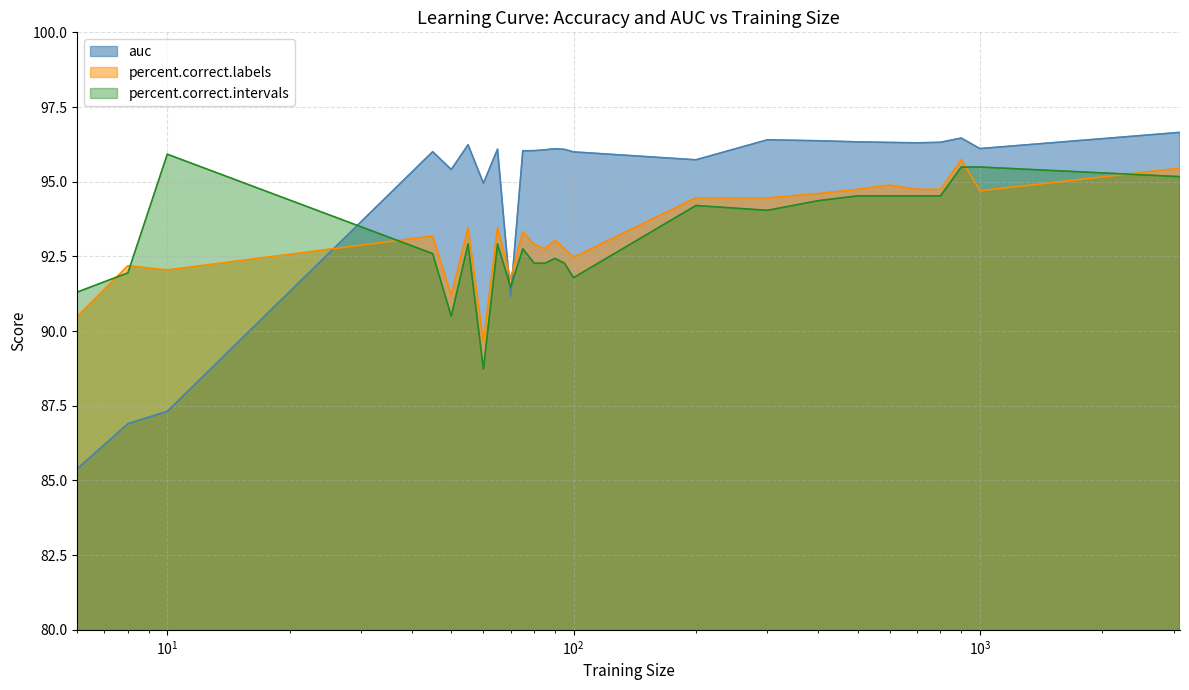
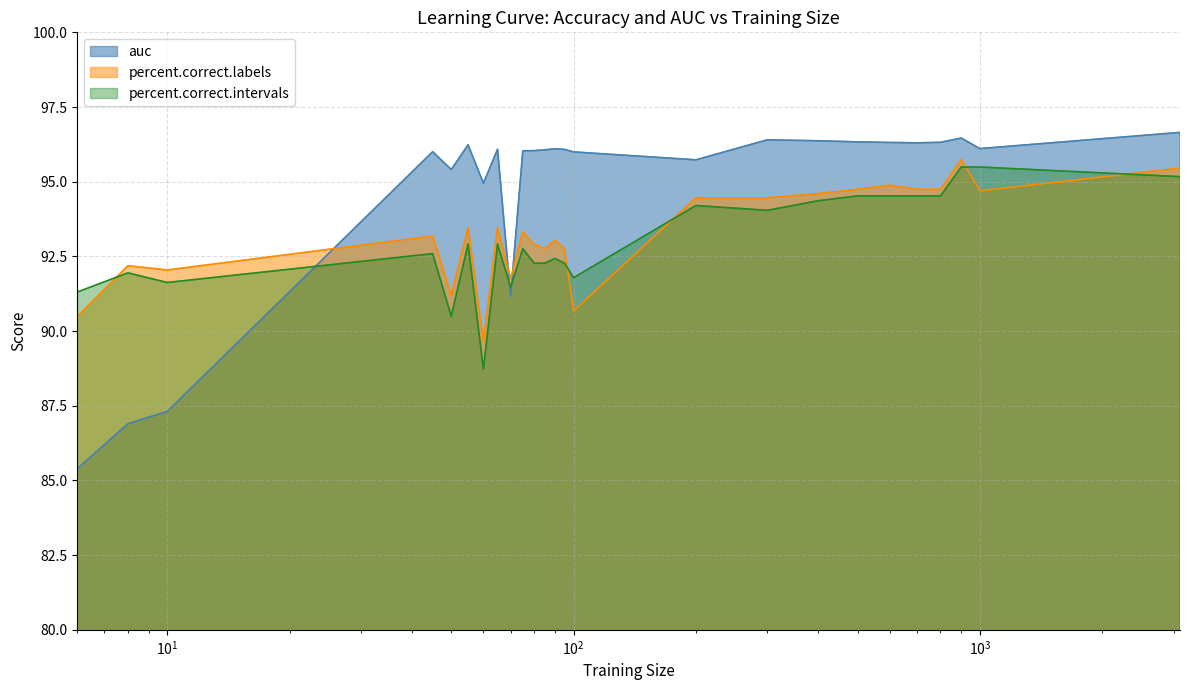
  {
    "auc": {
      "10^1": 87.3,
      "10^2": 96.0,
      "10^3": 96.1
    },
    "percent.correct.labels": {
      "10^1": 92.0,
-     "10^2": 92.5,
+     "10^2": 90.7,
      "10^3": 94.7
    },
    "percent.correct.intervals": {
-     "10^1": 95.9,
+     "10^1": 91.6,
      "10^2": 91.8,
      "10^3": 95.5
    }
  }
